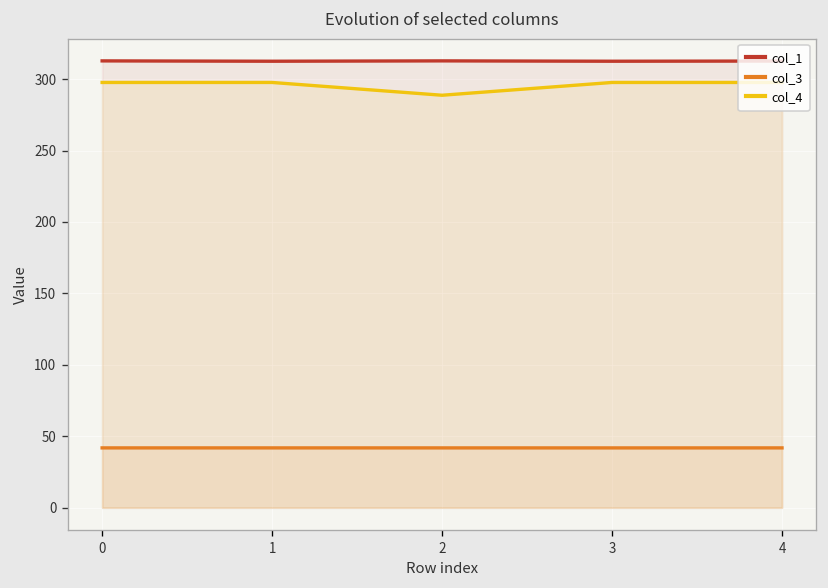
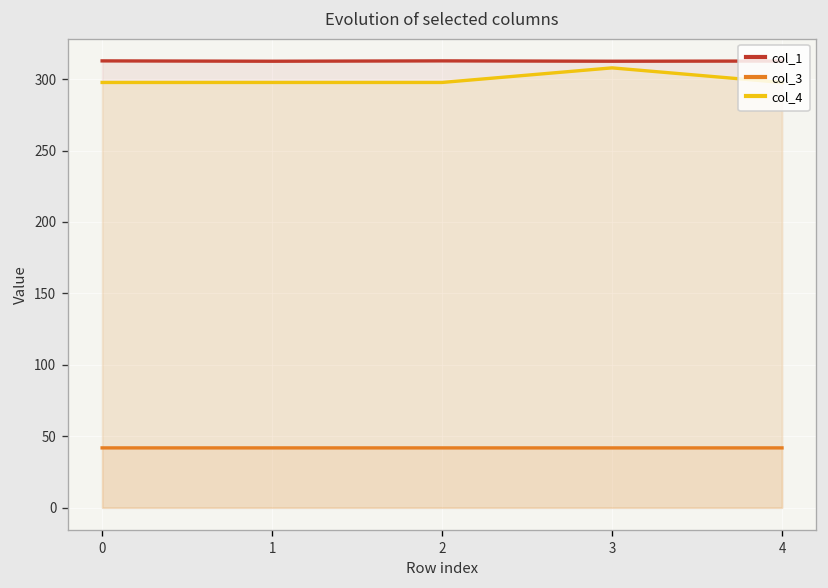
  {
    "col_1": {
      "0": 313,
      "1": 312,
      "2": 313,
      "3": 312
    },
    "col_3": {
      "0": 42,
      "1": 42,
      "2": 42,
      "3": 42,
      "4": 42
    },
    "col_4": {
      "0": 298,
      "1": 298,
-     "2": 289,
-     "3": 298
+     "2": 298,
+     "3": 308
    }
  }
